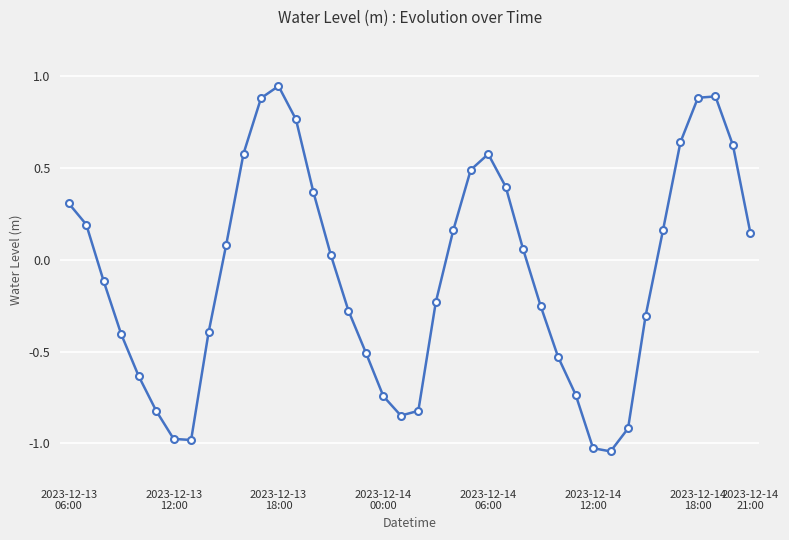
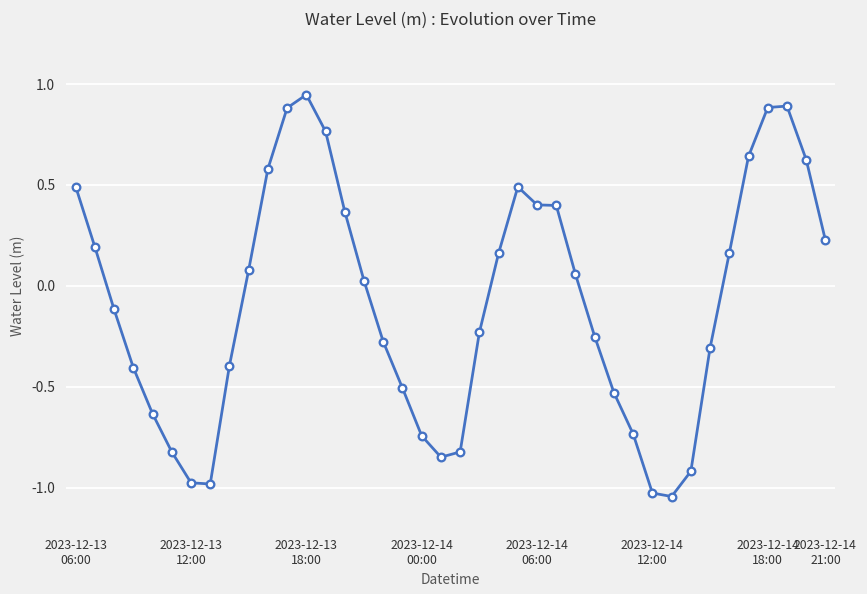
  {
-   "2023-12-13 06:00": 0.31,
+   "2023-12-13 06:00": 0.49,
    "2023-12-13 12:00": -0.98,
    "2023-12-13 18:00": 0.95,
    "2023-12-14 00:00": -0.74,
-   "2023-12-14 06:00": 0.58,
+   "2023-12-14 06:00": 0.40,
    "2023-12-14 12:00": -1.03,
    "2023-12-14 18:00": 0.88,
-   "2023-12-14 21:00": 0.15
+   "2023-12-14 21:00": 0.23
  }
